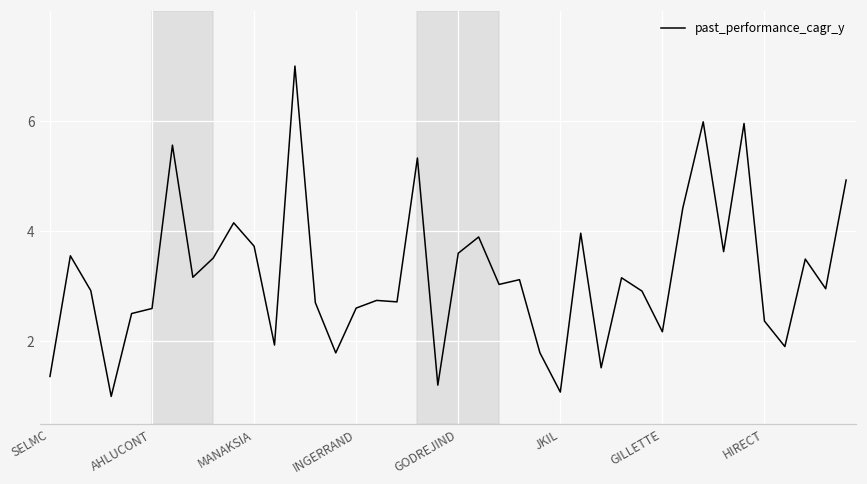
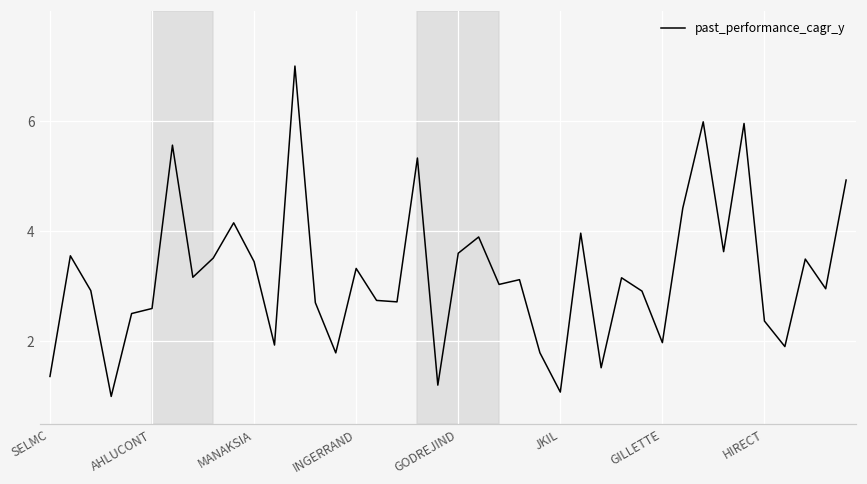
  {
    "SELMC": 1.4,
    "AHLUCONT": 2.6,
-   "MANAKSIA": 3.7,
-   "INGERRAND": 2.6,
+   "MANAKSIA": 3.4,
+   "INGERRAND": 3.3,
    "GODREJIND": 3.6,
    "JKIL": 1.1,
-   "GILLETTE": 2.2,
+   "GILLETTE": 2.0,
    "HIRECT": 2.4
  }
